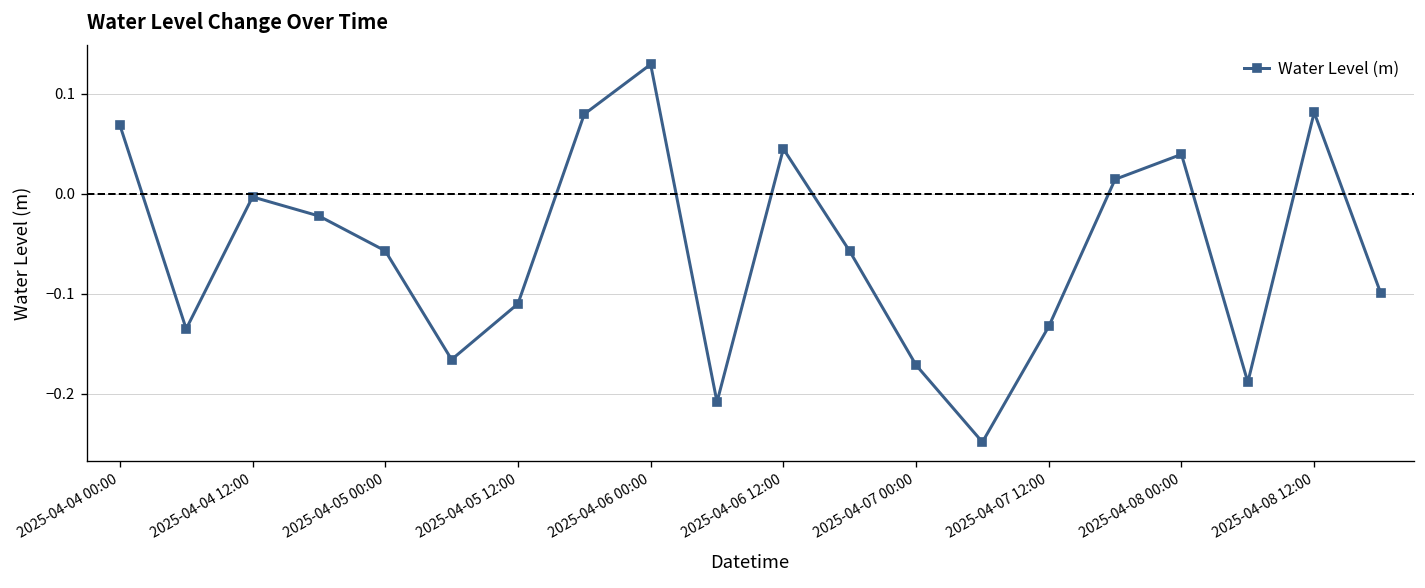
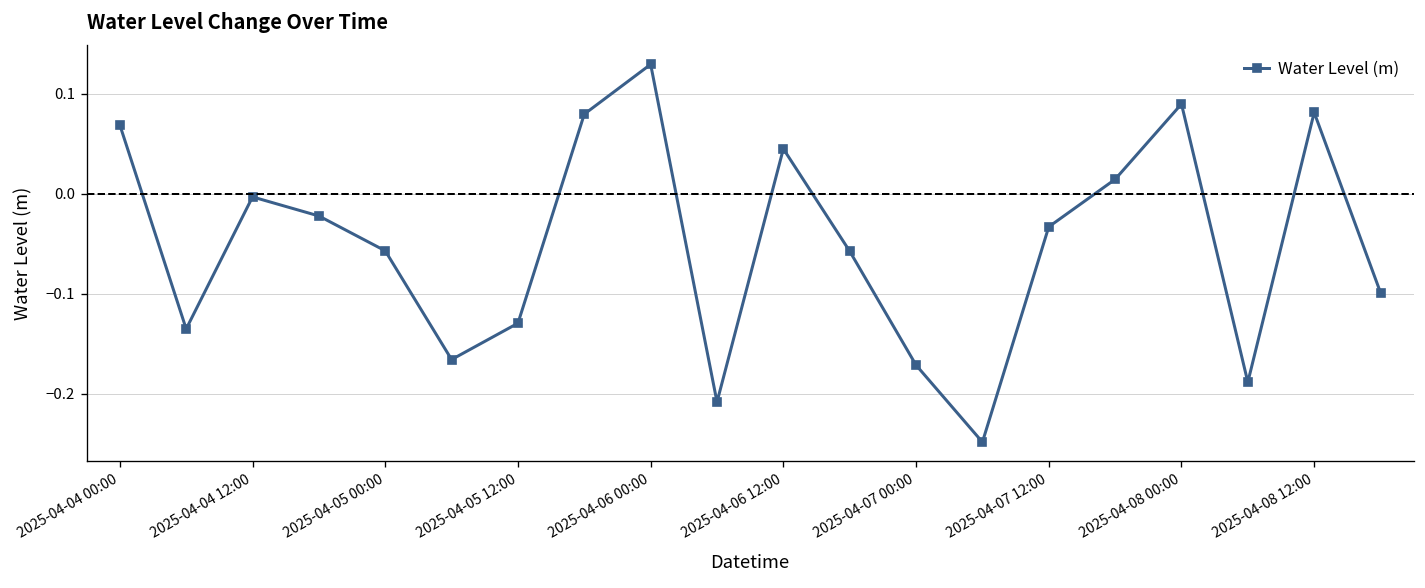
  {
    "2025-04-04 00:00": 0.07,
    "2025-04-04 12:00": 0.00,
    "2025-04-05 00:00": -0.06,
-   "2025-04-05 12:00": -0.11,
+   "2025-04-05 12:00": -0.13,
    "2025-04-06 00:00": 0.13,
    "2025-04-06 12:00": 0.04,
    "2025-04-07 00:00": -0.17,
-   "2025-04-07 12:00": -0.13,
-   "2025-04-08 00:00": 0.04,
+   "2025-04-07 12:00": -0.03,
+   "2025-04-08 00:00": 0.09,
    "2025-04-08 12:00": 0.08
  }
